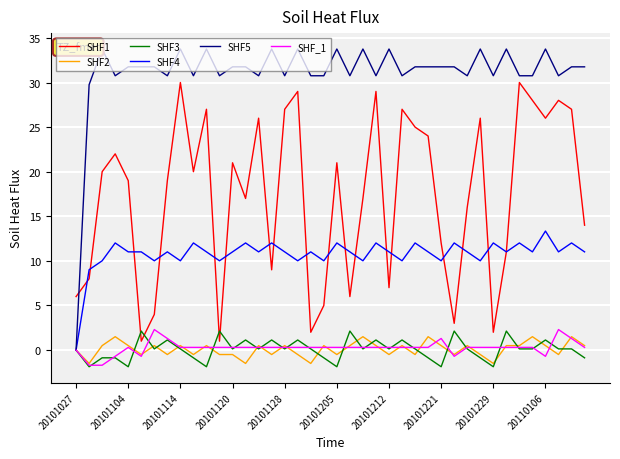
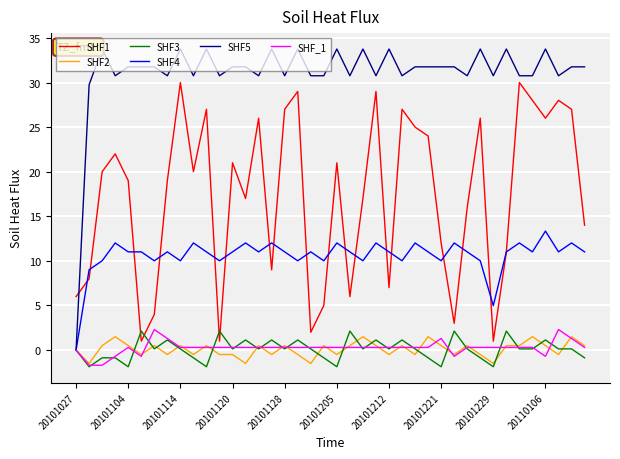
  {
    "SHF1": {
      "20101027": 6,
      "20101104": 19,
      "20101114": 30,
      "20101120": 21,
      "20101128": 27,
      "20101205": 21,
      "20101212": 7,
      "20101221": 12,
-     "20101229": 2,
+     "20101229": 1,
      "20110106": 26
    },
    "SHF2": {
      "20101120": 0,
      "20101205": 0,
      "20101212": 0,
      "20101221": 1,
      "20101229": -1,
      "20110106": 1
    },
    "SHF3": {
      "20101104": -2,
      "20101205": -2,
      "20101221": -2,
      "20101229": -2,
      "20110106": 1
    },
    "SHF4": {
      "20101104": 11,
      "20101114": 10,
      "20101120": 11,
      "20101128": 11,
      "20101205": 12,
      "20101212": 11,
      "20101221": 10,
-     "20101229": 12,
+     "20101229": 5,
      "20110106": 13
    },
    "SHF5": {
      "20101128": 31,
      "20101205": 34,
      "20101212": 34,
      "20101221": 32,
      "20101229": 31,
      "20110106": 34
    },
    "SHF_1": {
      "20101205": 0,
      "20101221": 1,
      "20101229": 0,
      "20110106": -1
    }
  }
